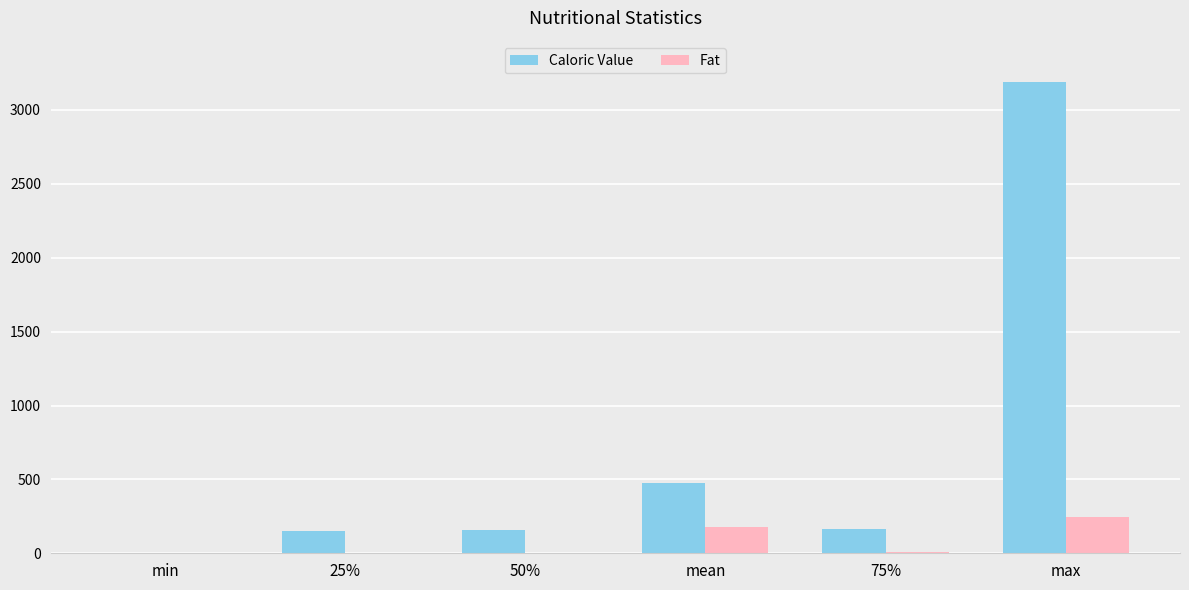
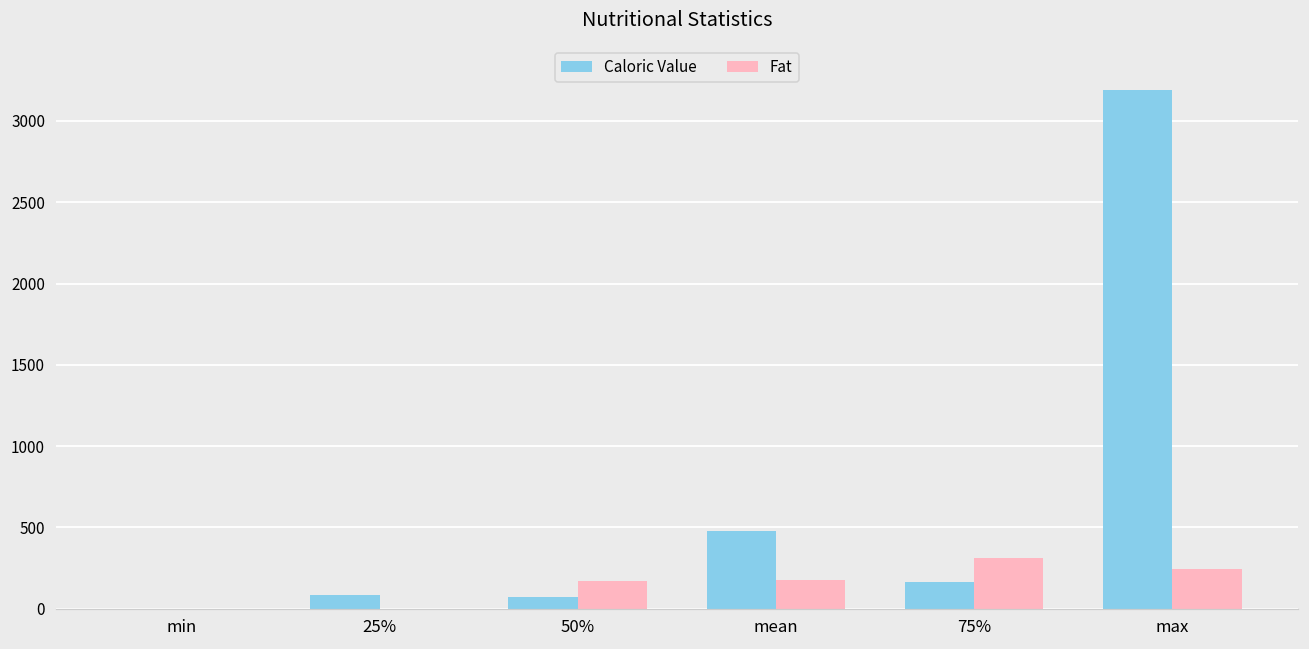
  {
    "Caloric Value": {
      "min": 0,
-     "25%": 150,
-     "50%": 160,
+     "25%": 80,
+     "50%": 70,
      "mean": 480,
      "75%": 160,
      "max": 3190
    },
    "Fat": {
      "min": 0,
-     "50%": 0,
+     "50%": 170,
      "mean": 180,
-     "75%": 10,
+     "75%": 310,
      "max": 240
    }
  }
